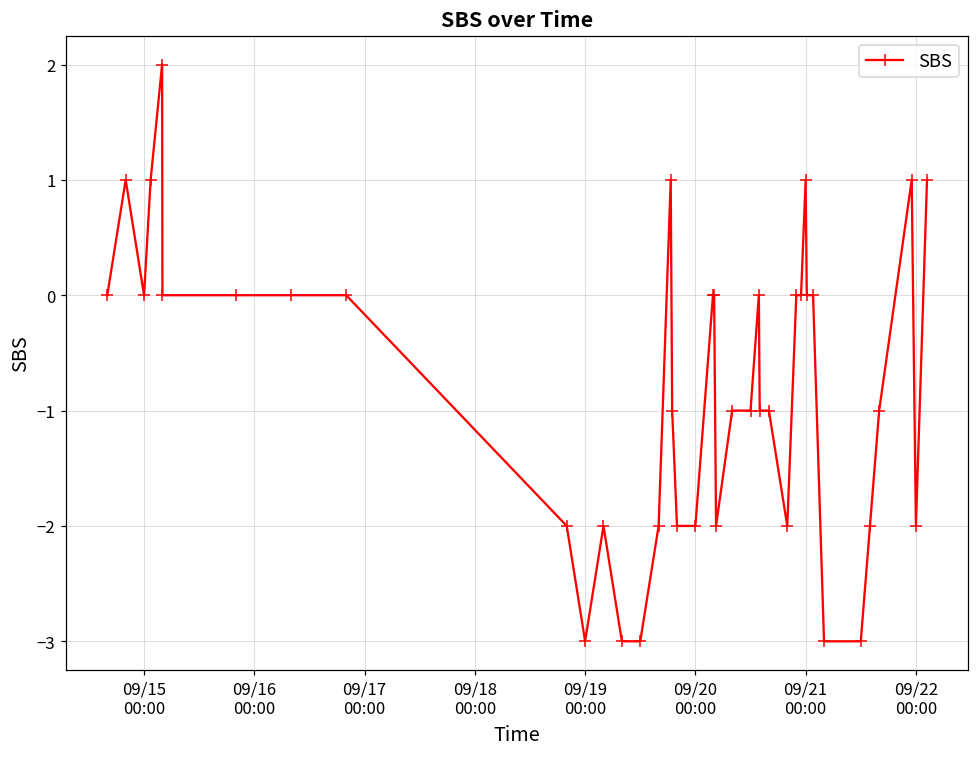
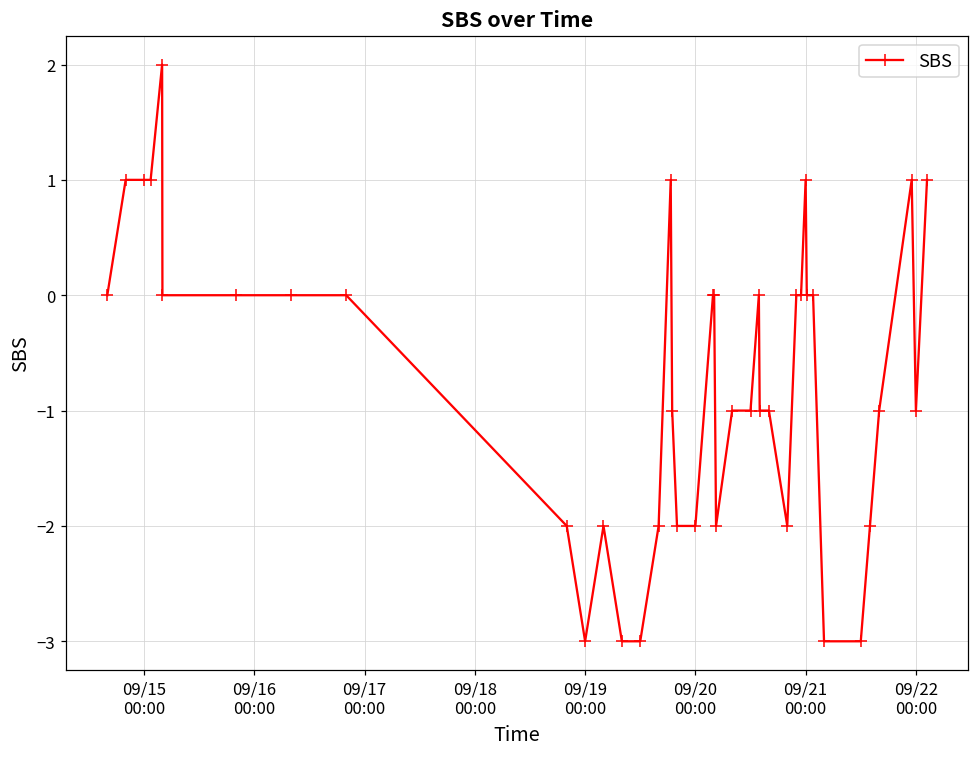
  {
-   "09/15 00:00": 0,
+   "09/15 00:00": 1,
    "09/19 00:00": -3,
    "09/20 00:00": -2,
    "09/21 00:00": 1,
-   "09/22 00:00": -2
+   "09/22 00:00": -1
  }
